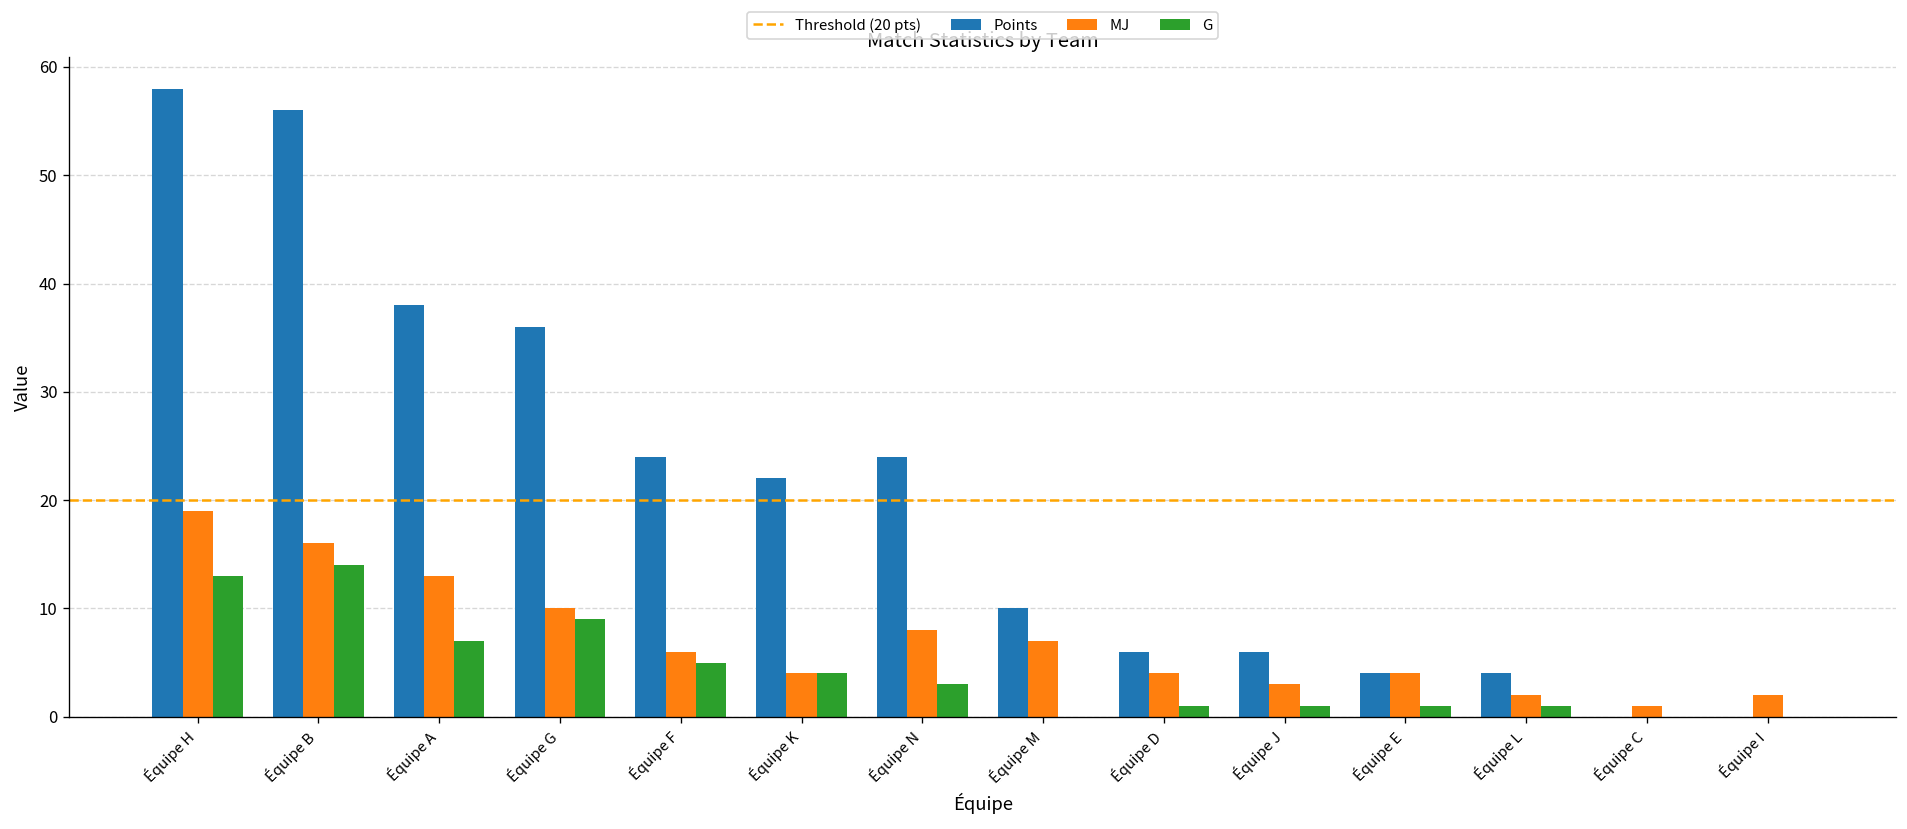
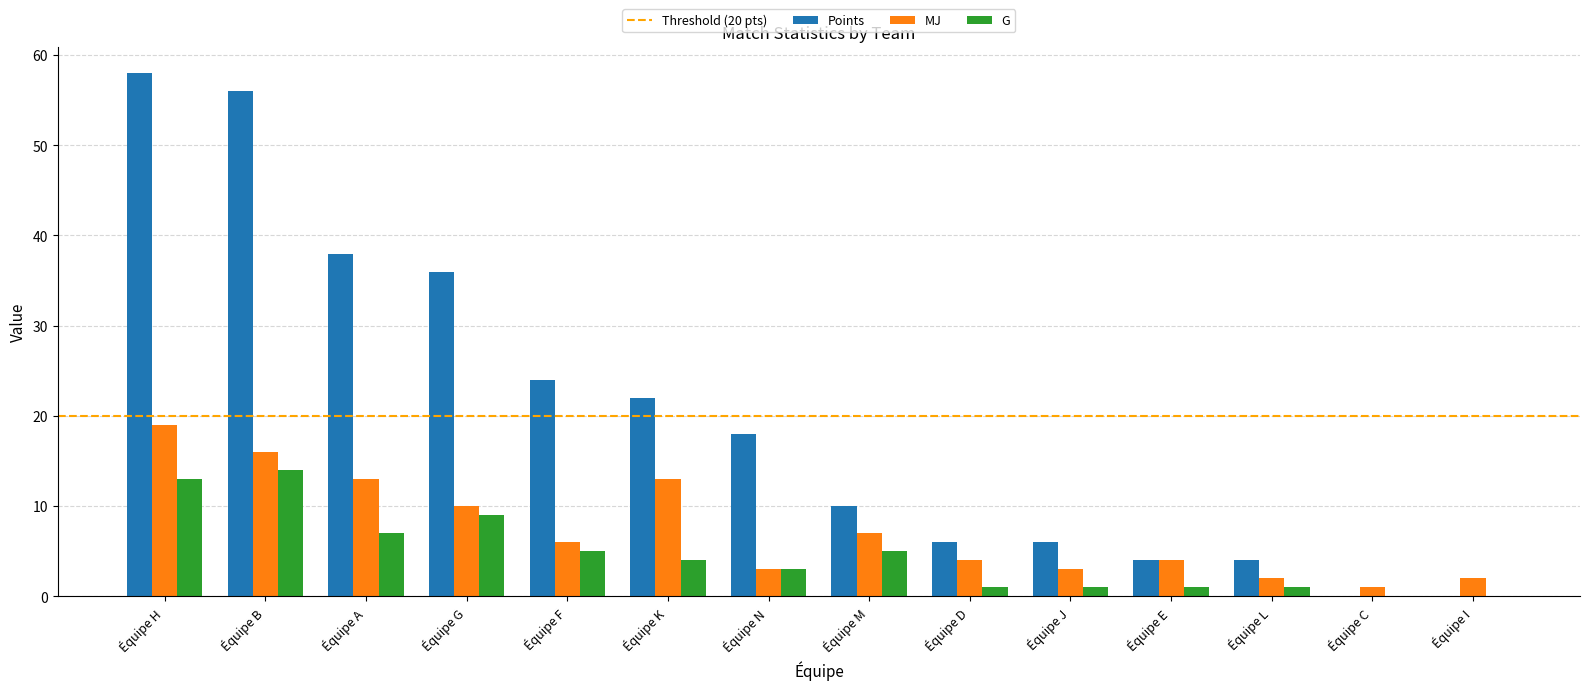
  {
    "Points": {
      "Équipe H": 58,
      "Équipe B": 56,
      "Équipe A": 38,
      "Équipe G": 36,
      "Équipe F": 24,
      "Équipe K": 22,
-     "Équipe N": 24,
+     "Équipe N": 18,
      "Équipe M": 10,
      "Équipe D": 6,
      "Équipe J": 6,
      "Équipe E": 4,
      "Équipe L": 4,
      "Équipe C": 0,
      "Équipe I": 0
    },
    "MJ": {
      "Équipe H": 19,
      "Équipe B": 16,
      "Équipe A": 13,
      "Équipe G": 10,
      "Équipe F": 6,
-     "Équipe K": 4,
-     "Équipe N": 8,
+     "Équipe K": 13,
+     "Équipe N": 3,
      "Équipe M": 7,
      "Équipe D": 4,
      "Équipe J": 3,
      "Équipe E": 4,
      "Équipe L": 2,
      "Équipe C": 1,
      "Équipe I": 2
    },
    "G": {
      "Équipe H": 13,
      "Équipe B": 14,
      "Équipe A": 7,
      "Équipe G": 9,
      "Équipe F": 5,
      "Équipe K": 4,
      "Équipe N": 3,
-     "Équipe M": 0,
+     "Équipe M": 5,
      "Équipe D": 1,
      "Équipe J": 1,
      "Équipe E": 1,
      "Équipe L": 1,
      "Équipe C": 0,
      "Équipe I": 0
    }
  }
